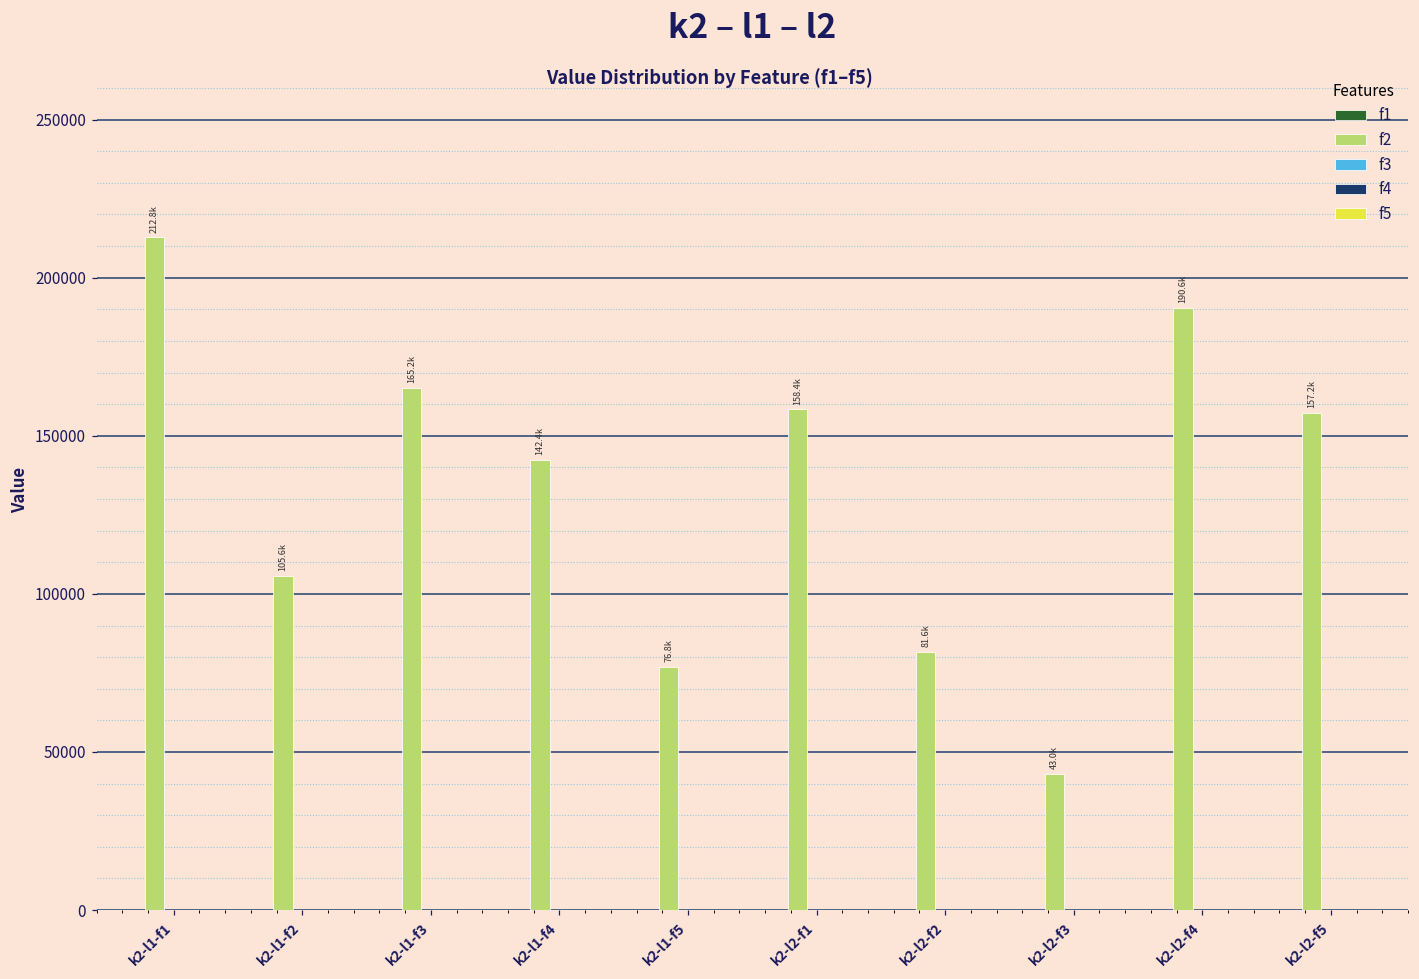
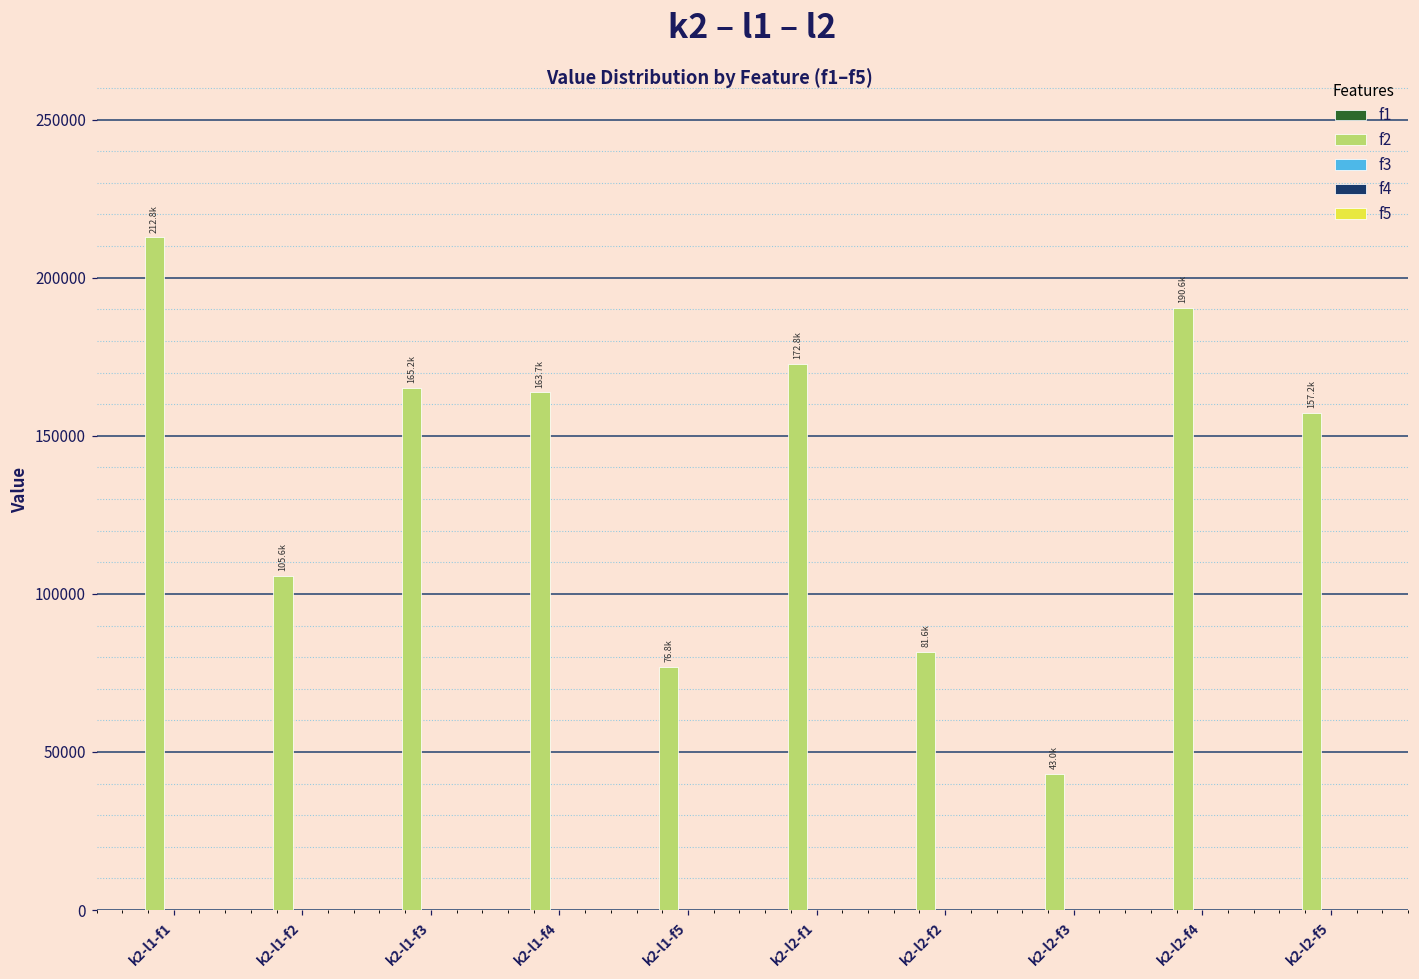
  {
    "f1": {
      "k2-l1-f1": "0",
      "k2-l1-f2": "0",
      "k2-l1-f3": "0",
      "k2-l1-f4": "0",
      "k2-l1-f5": "0",
      "k2-l2-f1": "0",
      "k2-l2-f2": "0",
      "k2-l2-f3": "0",
      "k2-l2-f4": "0",
      "k2-l2-f5": "0"
    },
    "f2": {
      "k2-l1-f1": "212.8k",
      "k2-l1-f2": "105.6k",
      "k2-l1-f3": "165.2k",
-     "k2-l1-f4": "142.4k",
+     "k2-l1-f4": "163.7k",
      "k2-l1-f5": "76.8k",
-     "k2-l2-f1": "158.4k",
+     "k2-l2-f1": "172.8k",
      "k2-l2-f2": "81.6k",
      "k2-l2-f3": "43.0k",
      "k2-l2-f4": "190.6k",
      "k2-l2-f5": "157.2k"
    },
    "f3": {
      "k2-l1-f1": "0",
      "k2-l1-f2": "0",
      "k2-l1-f3": "0",
      "k2-l1-f4": "0",
      "k2-l1-f5": "0",
      "k2-l2-f1": "0",
      "k2-l2-f2": "0",
      "k2-l2-f3": "0",
      "k2-l2-f4": "0",
      "k2-l2-f5": "0"
    },
    "f4": {
      "k2-l1-f1": "0",
      "k2-l1-f2": "0",
      "k2-l1-f3": "0",
      "k2-l1-f4": "0",
      "k2-l1-f5": "0",
      "k2-l2-f1": "0",
      "k2-l2-f2": "0",
      "k2-l2-f3": "0",
      "k2-l2-f4": "0",
      "k2-l2-f5": "0"
    },
    "f5": {
      "k2-l1-f1": "0",
      "k2-l1-f2": "0",
      "k2-l1-f3": "0",
      "k2-l1-f4": "0",
      "k2-l1-f5": "0",
      "k2-l2-f1": "0",
      "k2-l2-f2": "0",
      "k2-l2-f3": "0",
      "k2-l2-f4": "0",
      "k2-l2-f5": "0"
    }
  }
